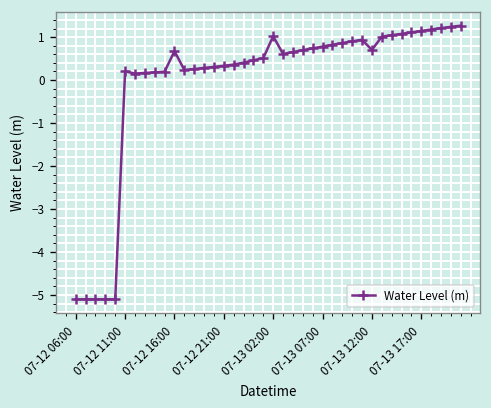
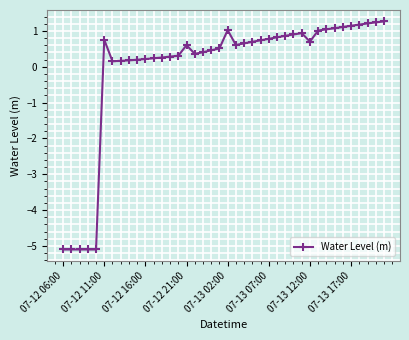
  {
    "07-12 06:00": -5.1,
-   "07-12 11:00": 0.2,
-   "07-12 16:00": 0.7,
-   "07-12 21:00": 0.3,
+   "07-12 11:00": 0.8,
+   "07-12 16:00": 0.2,
+   "07-12 21:00": 0.6,
    "07-13 02:00": 1.0,
    "07-13 07:00": 0.8,
    "07-13 12:00": 0.7,
    "07-13 17:00": 1.1
  }
